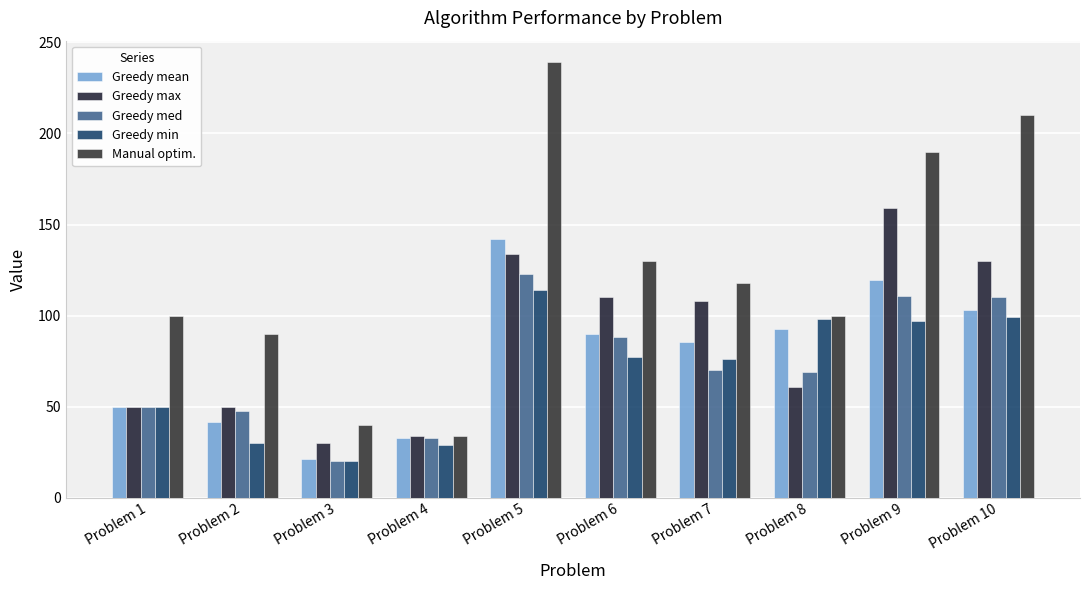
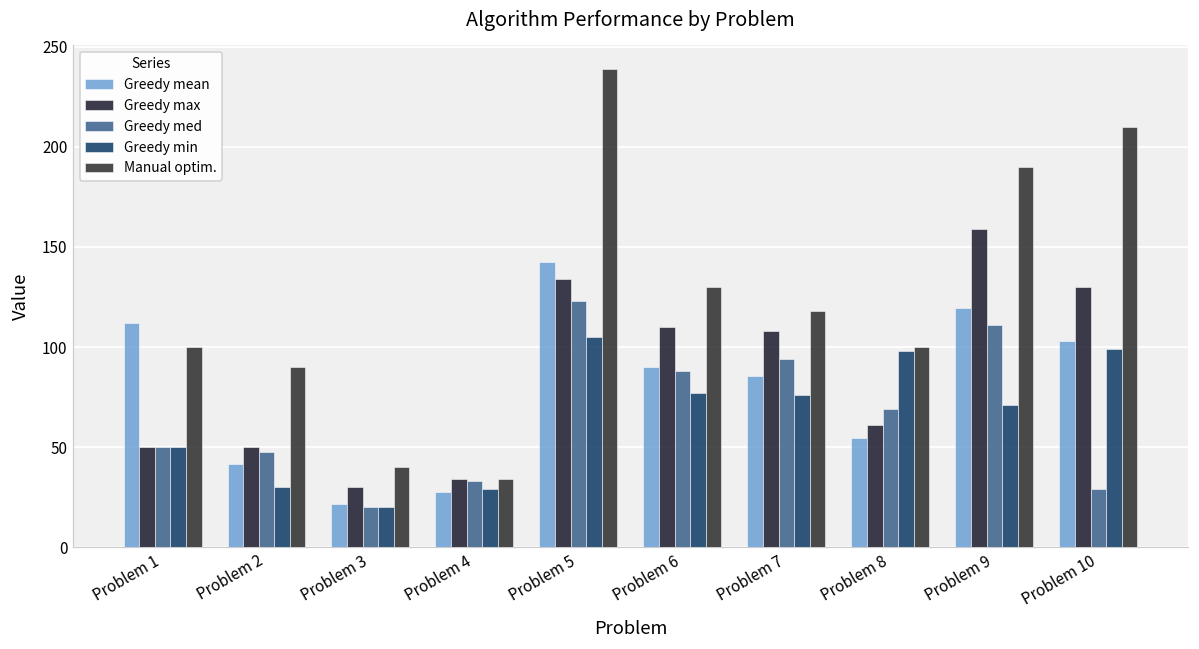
  {
    "Greedy mean": {
-     "Problem 1": 50,
+     "Problem 1": 112,
      "Problem 2": 42,
      "Problem 3": 22,
-     "Problem 4": 33,
+     "Problem 4": 28,
      "Problem 5": 142,
      "Problem 6": 90,
      "Problem 7": 86,
-     "Problem 8": 93,
+     "Problem 8": 55,
      "Problem 9": 120,
      "Problem 10": 103
    },
    "Greedy med": {
      "Problem 1": 50,
      "Problem 2": 48,
      "Problem 3": 20,
      "Problem 4": 33,
      "Problem 5": 123,
      "Problem 6": 88,
-     "Problem 7": 70,
+     "Problem 7": 94,
      "Problem 8": 69,
      "Problem 9": 111,
-     "Problem 10": 110
+     "Problem 10": 29
    },
    "Greedy min": {
      "Problem 1": 50,
      "Problem 2": 30,
      "Problem 3": 20,
      "Problem 4": 29,
-     "Problem 5": 114,
+     "Problem 5": 105,
      "Problem 6": 77,
      "Problem 7": 76,
      "Problem 8": 98,
-     "Problem 9": 97,
+     "Problem 9": 71,
      "Problem 10": 99
    }
  }
